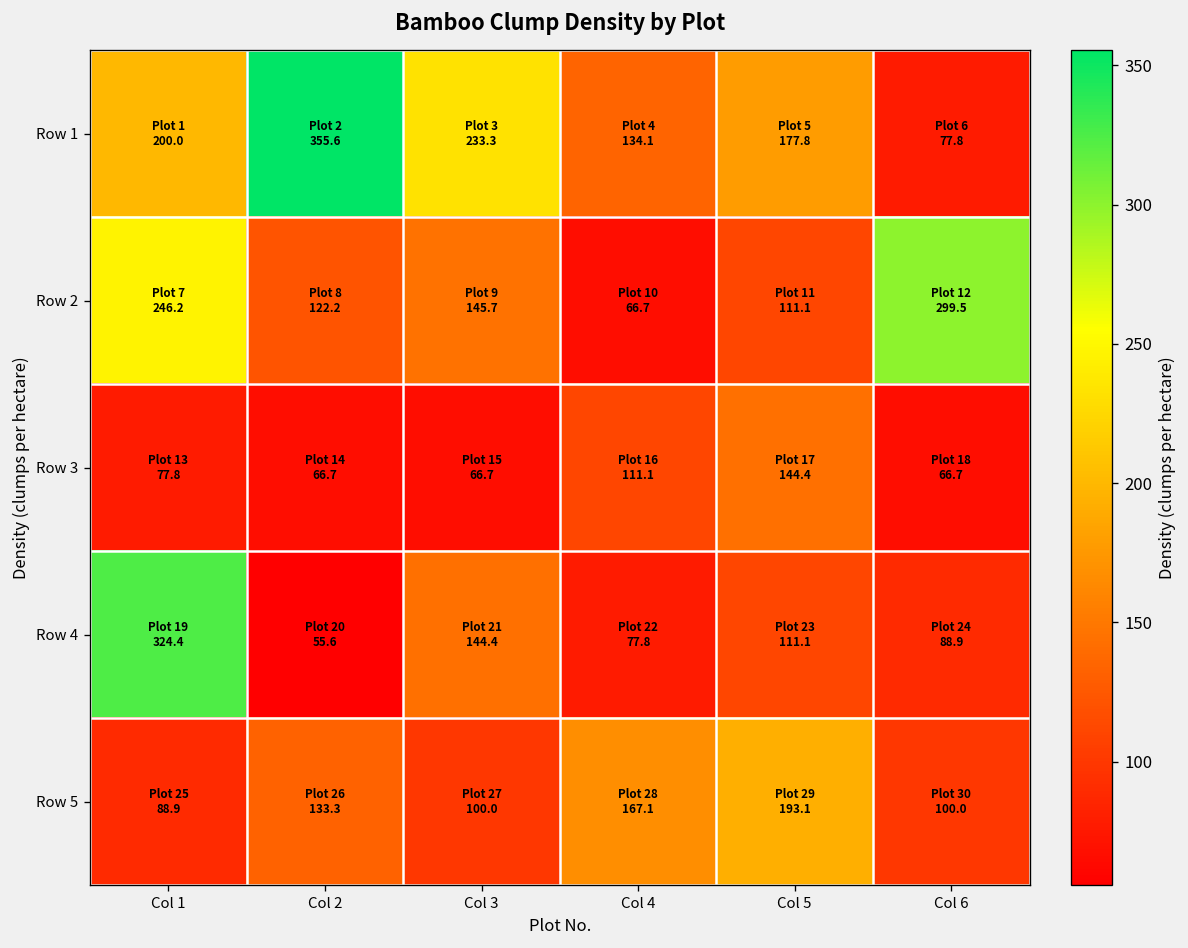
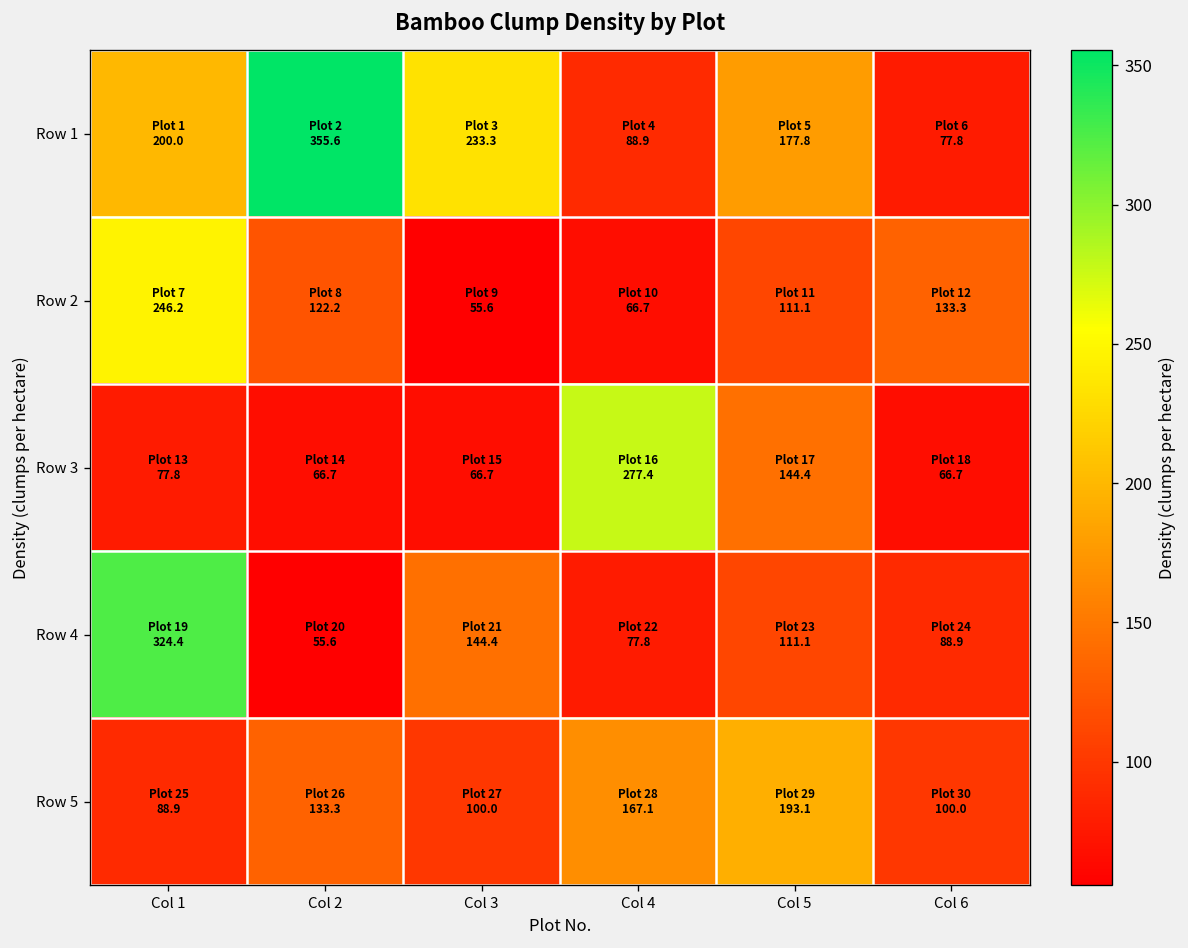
  {
    "Row 1": {
-     "Col 4": 134.1
+     "Col 4": 88.9
    },
    "Row 2": {
-     "Col 3": 145.7,
-     "Col 6": 299.5
+     "Col 3": 55.6,
+     "Col 6": 133.3
    },
    "Row 3": {
-     "Col 4": 111.1
+     "Col 4": 277.4
    }
  }
